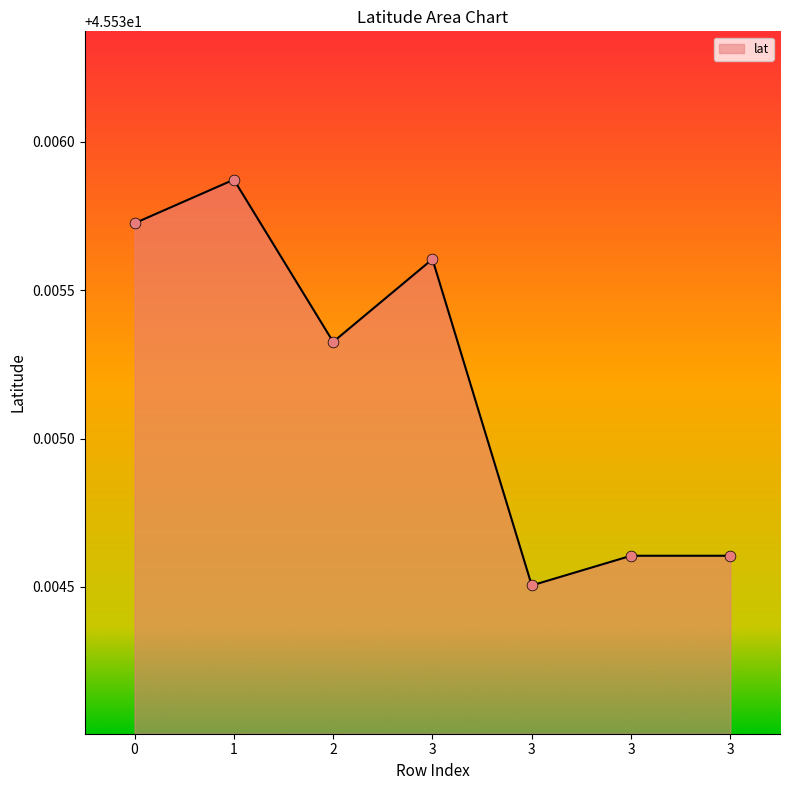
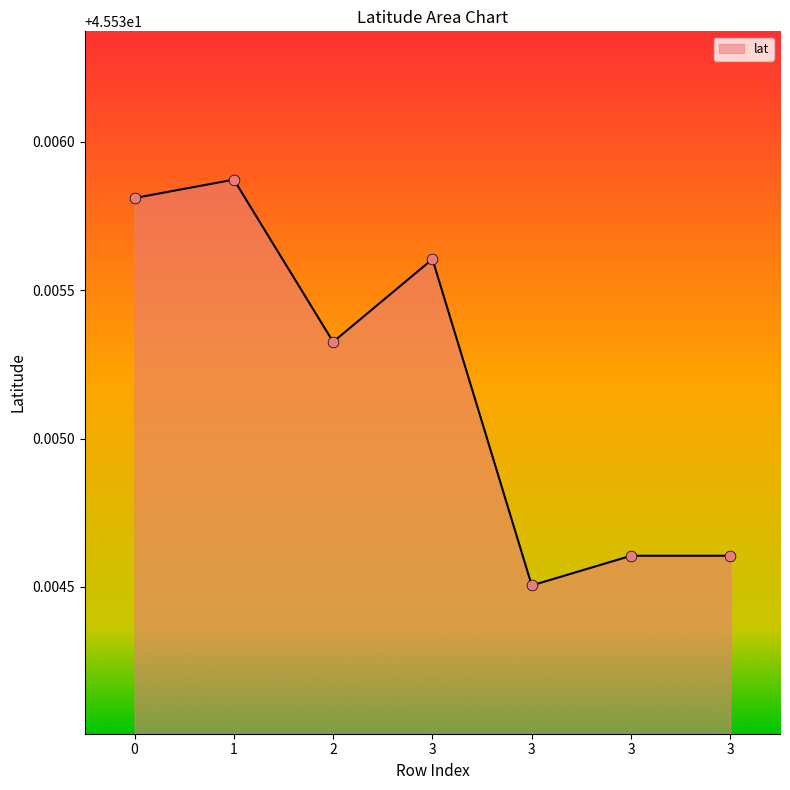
  {
-   "0": 45.53573,
+   "0": 45.53581,
    "1": 45.53587,
    "2": 45.53533
  }
